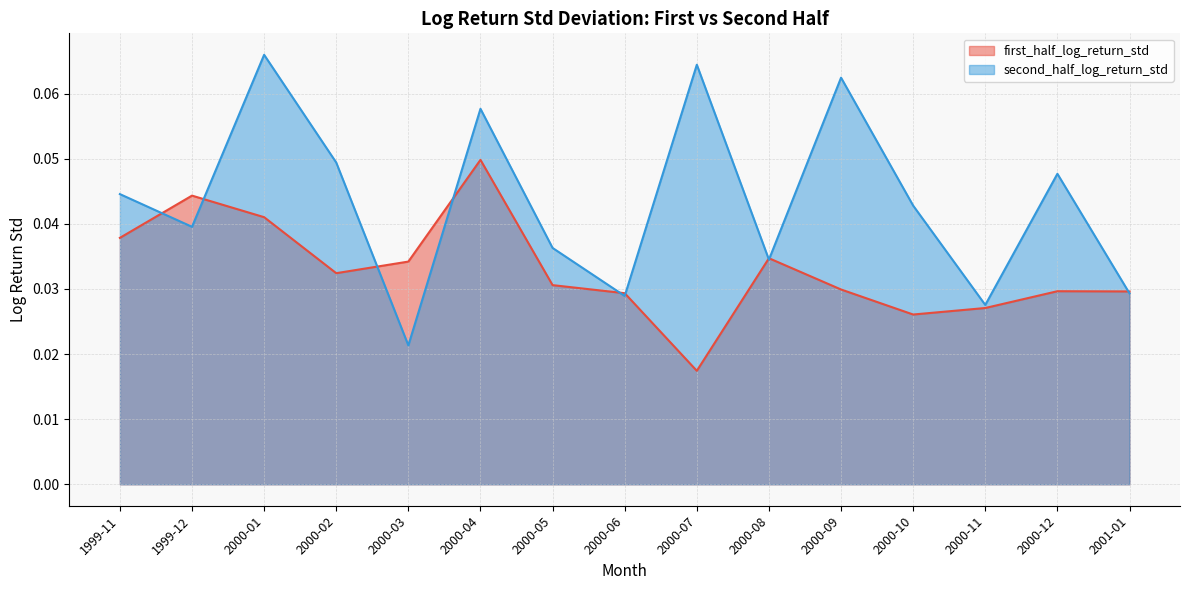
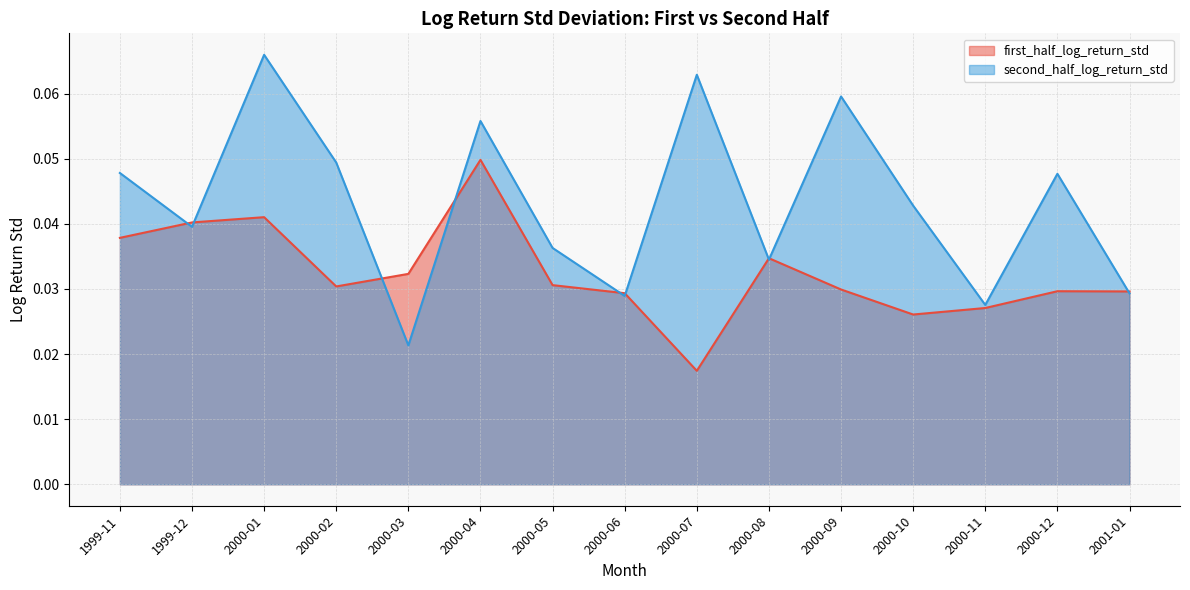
  {
    "first_half_log_return_std": {
      "1999-11": 0.038,
-     "1999-12": 0.044,
+     "1999-12": 0.040,
      "2000-01": 0.041,
-     "2000-02": 0.032,
-     "2000-03": 0.034,
+     "2000-02": 0.030,
+     "2000-03": 0.032,
      "2000-04": 0.050,
      "2000-05": 0.031,
      "2000-06": 0.029,
      "2000-07": 0.017,
      "2000-09": 0.030,
      "2000-10": 0.026,
      "2000-11": 0.027,
      "2000-12": 0.030
    },
    "second_half_log_return_std": {
-     "1999-11": 0.045,
+     "1999-11": 0.048,
      "1999-12": 0.040,
      "2000-01": 0.066,
      "2000-02": 0.049,
      "2000-03": 0.021,
-     "2000-04": 0.058,
+     "2000-04": 0.056,
      "2000-05": 0.036,
      "2000-06": 0.029,
-     "2000-07": 0.064,
-     "2000-09": 0.062,
+     "2000-07": 0.063,
+     "2000-09": 0.060,
      "2000-10": 0.043,
      "2000-11": 0.028,
      "2000-12": 0.048
    }
  }
